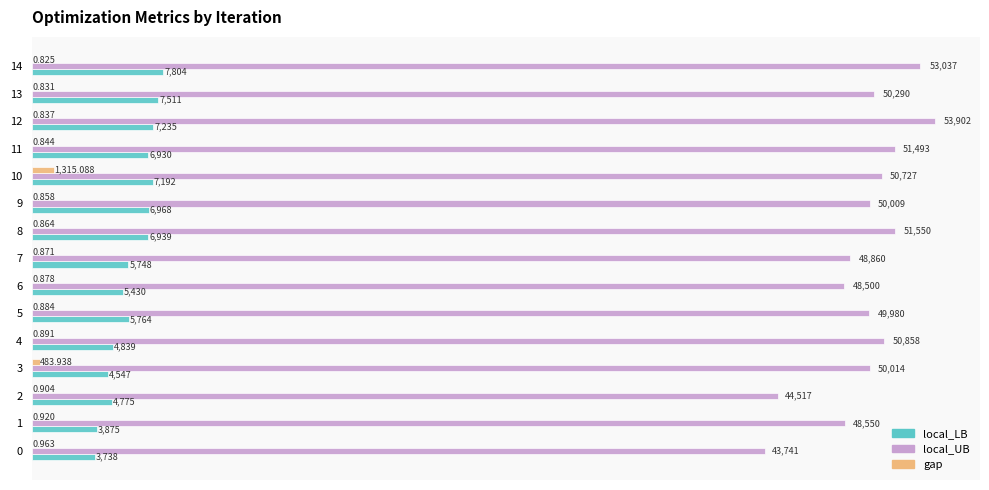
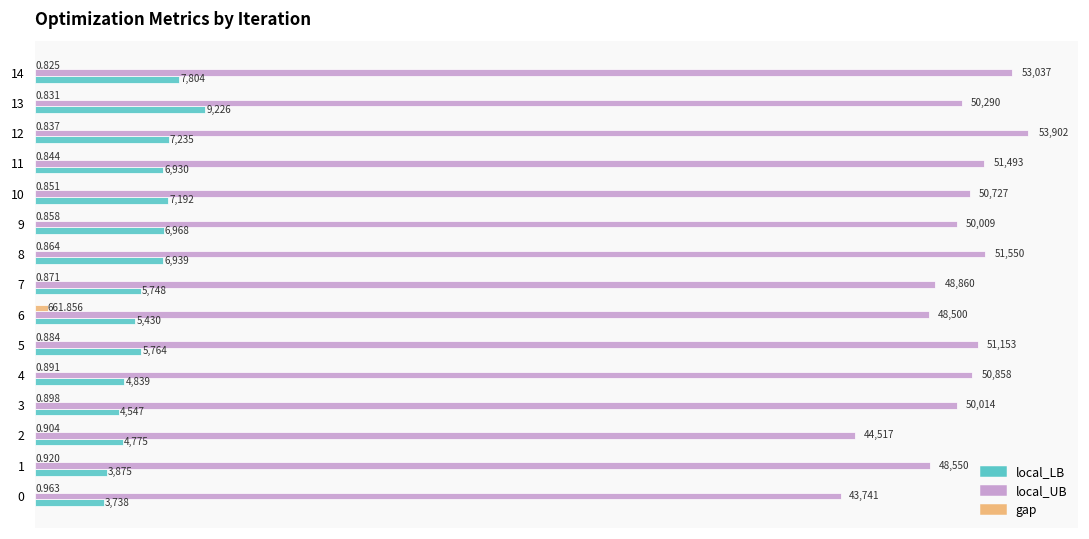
  {
    "local_LB": {
      "14": "7,804",
-     "13": "7,511",
+     "13": "9,226",
      "12": "7,235",
      "11": "6,930",
      "10": "7,192",
      "9": "6,968",
      "8": "6,939",
      "7": "5,748",
      "6": "5,430",
      "5": "5,764",
      "4": "4,839",
      "3": "4,547",
      "2": "4,775",
      "1": "3,875",
      "0": "3,738"
    },
    "local_UB": {
      "14": "53,037",
      "13": "50,290",
      "12": "53,902",
      "11": "51,493",
      "10": "50,727",
      "9": "50,009",
      "8": "51,550",
      "7": "48,860",
      "6": "48,500",
-     "5": "49,980",
+     "5": "51,153",
      "4": "50,858",
      "3": "50,014",
      "2": "44,517",
      "1": "48,550",
      "0": "43,741"
    },
    "gap": {
      "14": "0.825",
      "13": "0.831",
      "12": "0.837",
      "11": "0.844",
-     "10": "1,315.088",
+     "10": "0.851",
      "9": "0.858",
      "8": "0.864",
      "7": "0.871",
-     "6": "0.878",
+     "6": "661.856",
      "5": "0.884",
      "4": "0.891",
-     "3": "483.938",
+     "3": "0.898",
      "2": "0.904",
      "1": "0.920",
      "0": "0.963"
    }
  }
